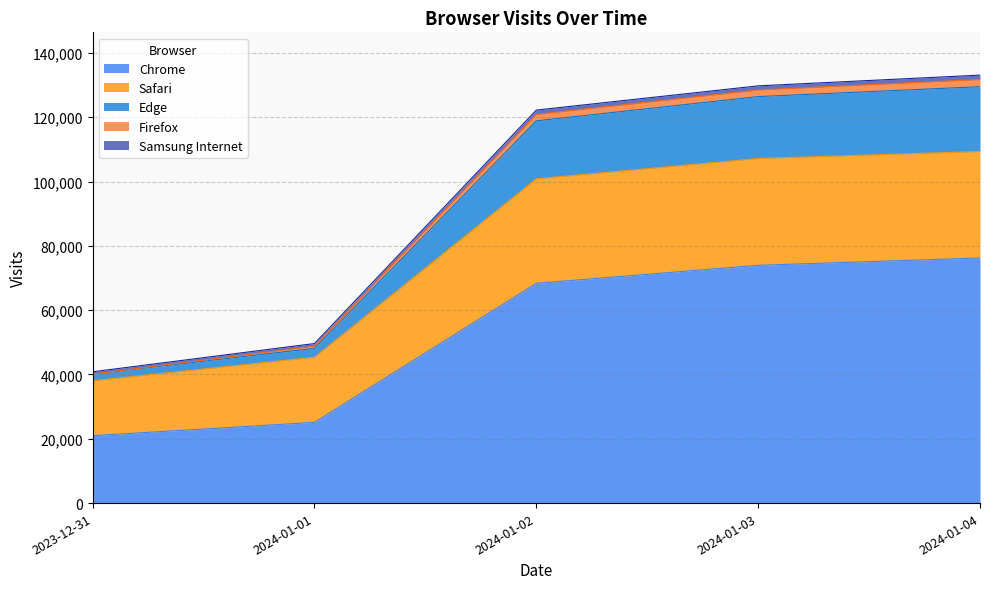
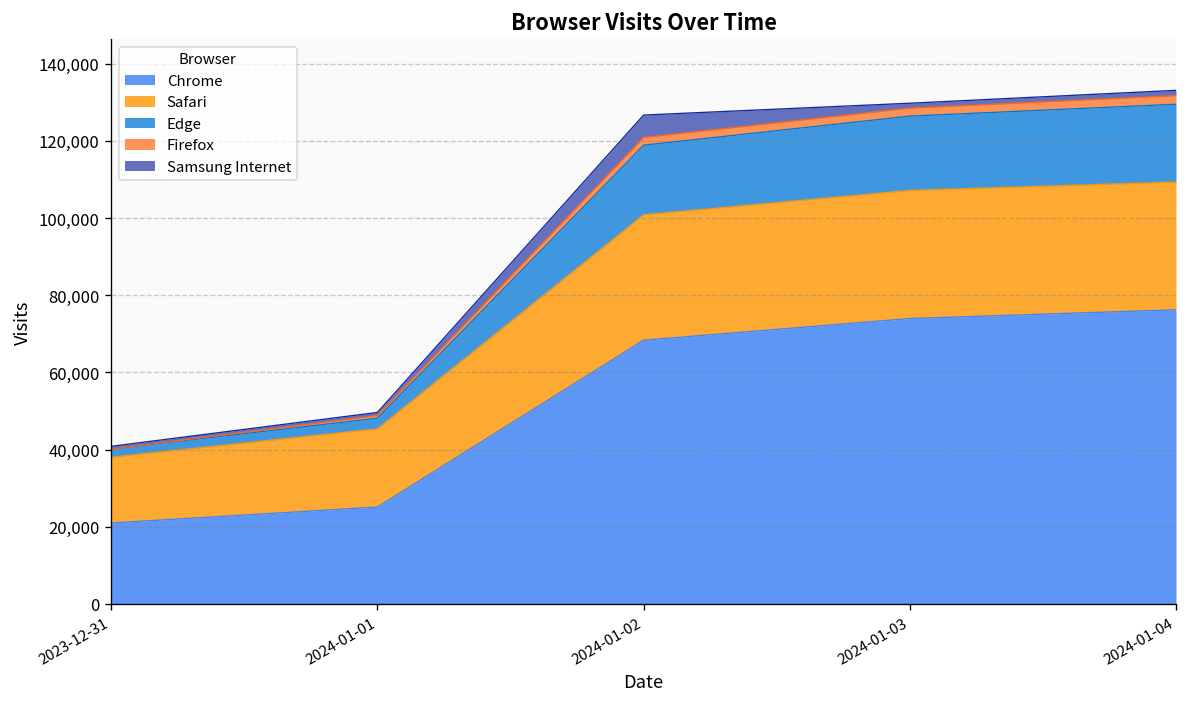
  {
    "Samsung Internet": {
      "2024-01-01": "1,000",
-     "2024-01-02": "1,000",
+     "2024-01-02": "6,000",
      "2024-01-03": "1,000",
      "2024-01-04": "1,000"
    }
  }
